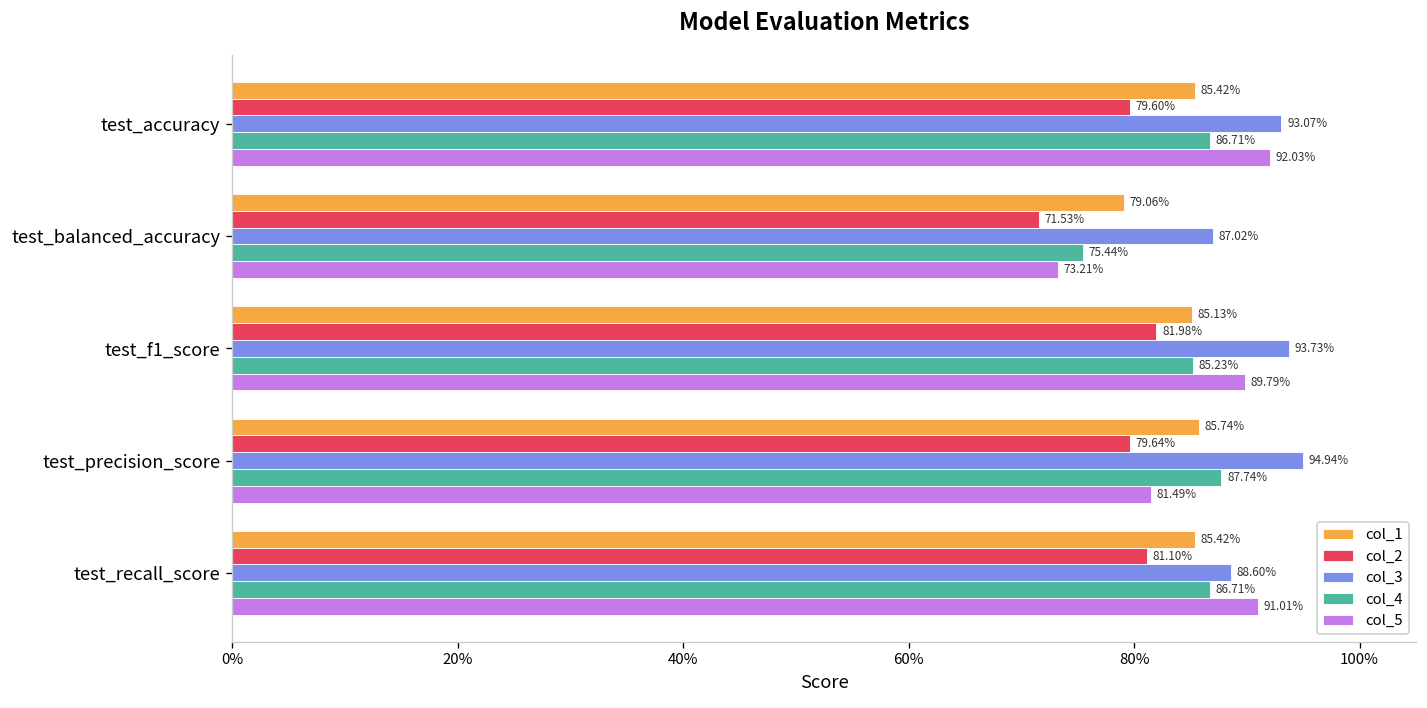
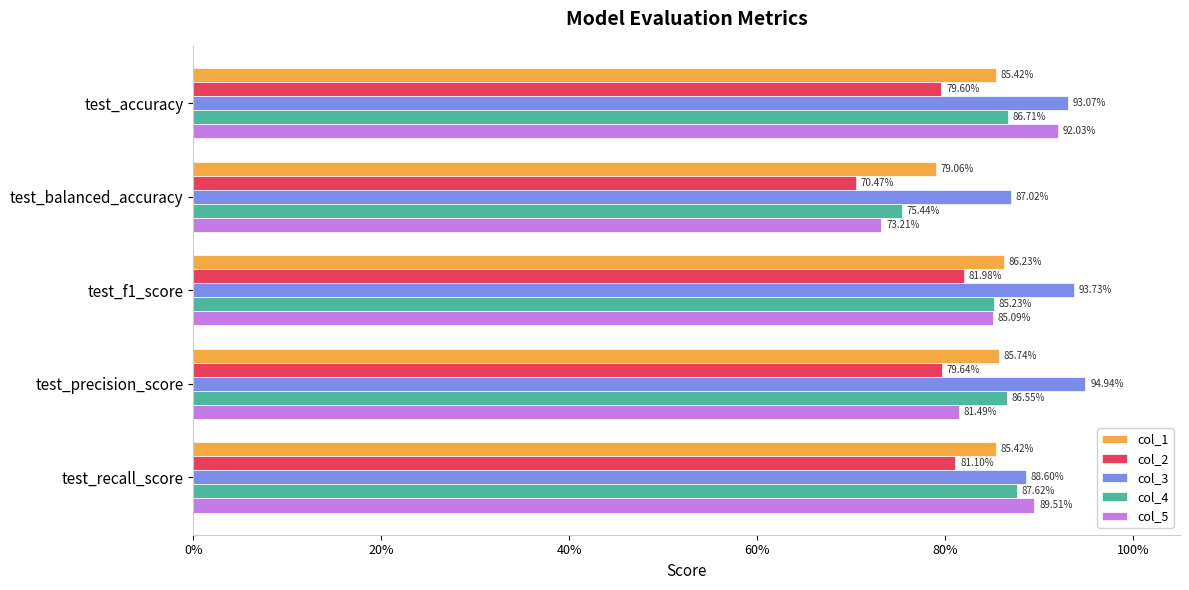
  {
    "col_1": {
      "test_accuracy": "85.42%",
      "test_balanced_accuracy": "79.06%",
-     "test_f1_score": "85.13%",
+     "test_f1_score": "86.23%",
      "test_precision_score": "85.74%",
      "test_recall_score": "85.42%"
    },
    "col_2": {
      "test_accuracy": "79.60%",
-     "test_balanced_accuracy": "71.53%",
+     "test_balanced_accuracy": "70.47%",
      "test_f1_score": "81.98%",
      "test_precision_score": "79.64%",
      "test_recall_score": "81.10%"
    },
    "col_3": {
      "test_accuracy": "93.07%",
      "test_balanced_accuracy": "87.02%",
      "test_f1_score": "93.73%",
      "test_precision_score": "94.94%",
      "test_recall_score": "88.60%"
    },
    "col_4": {
      "test_accuracy": "86.71%",
      "test_balanced_accuracy": "75.44%",
      "test_f1_score": "85.23%",
-     "test_precision_score": "87.74%",
-     "test_recall_score": "86.71%"
+     "test_precision_score": "86.55%",
+     "test_recall_score": "87.62%"
    },
    "col_5": {
      "test_accuracy": "92.03%",
      "test_balanced_accuracy": "73.21%",
-     "test_f1_score": "89.79%",
+     "test_f1_score": "85.09%",
      "test_precision_score": "81.49%",
-     "test_recall_score": "91.01%"
+     "test_recall_score": "89.51%"
    }
  }
